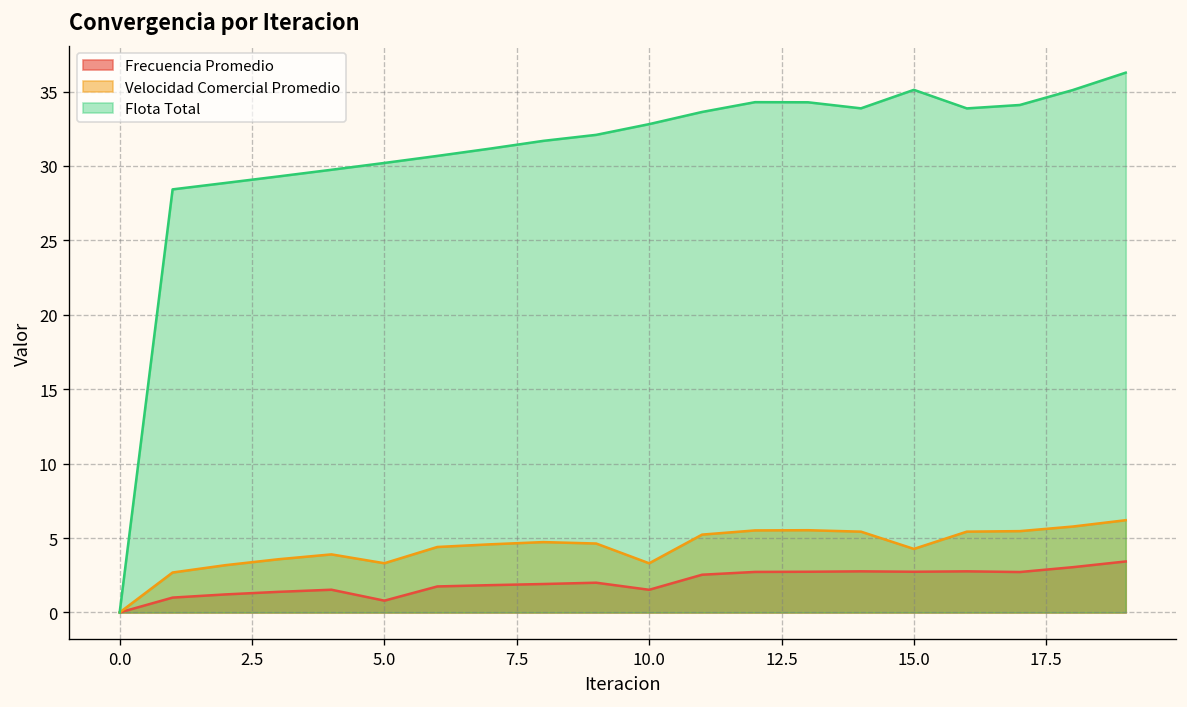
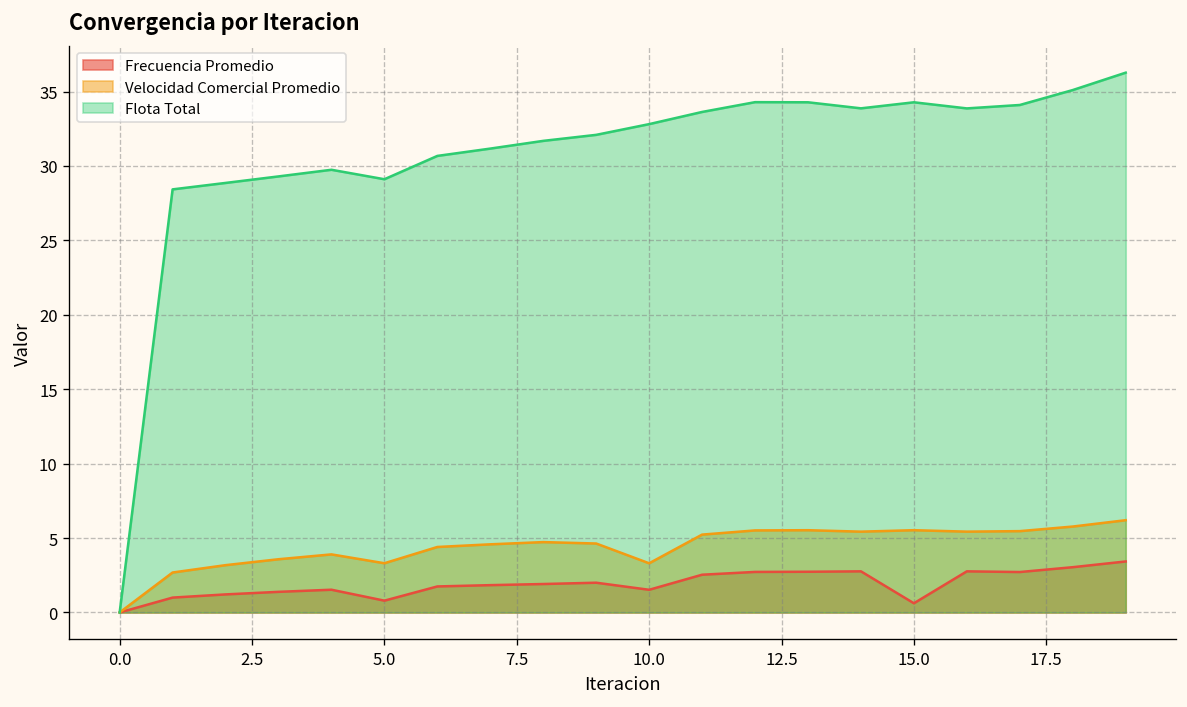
  {
    "Frecuencia Promedio": {
      "5.0": 0.8,
      "10.0": 1.5,
-     "15.0": 2.7
+     "15.0": 0.6
    },
    "Velocidad Comercial Promedio": {
      "5.0": 3.3,
      "10.0": 3.3,
-     "15.0": 4.3
+     "15.0": 5.5
    },
    "Flota Total": {
-     "5.0": 30.2,
+     "5.0": 29.1,
      "10.0": 32.8,
-     "15.0": 35.1
+     "15.0": 34.3
    }
  }
